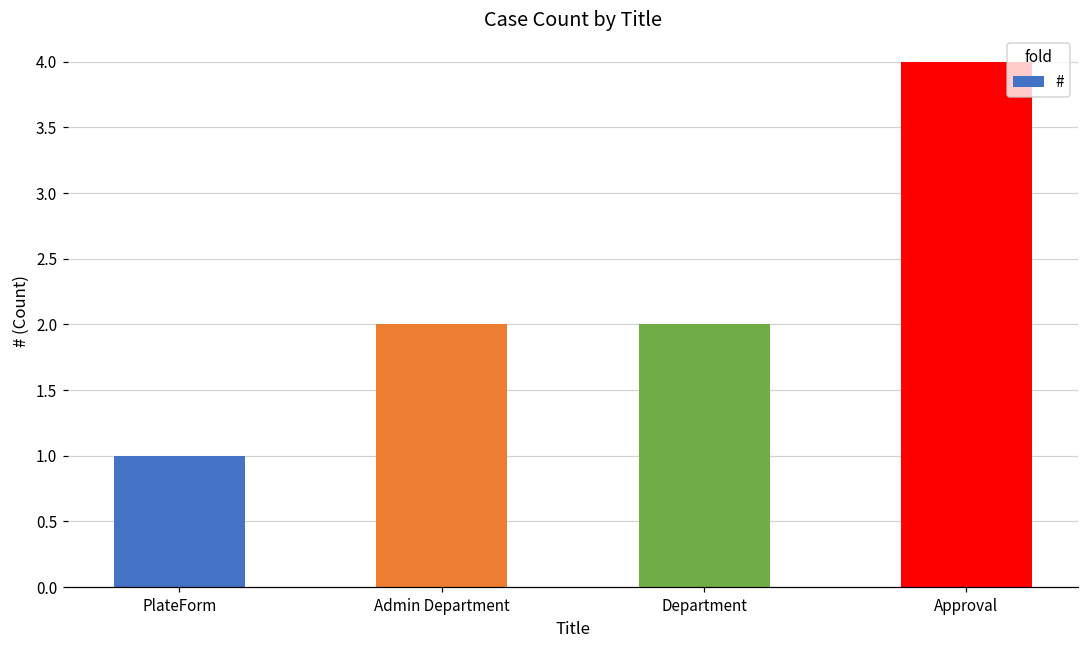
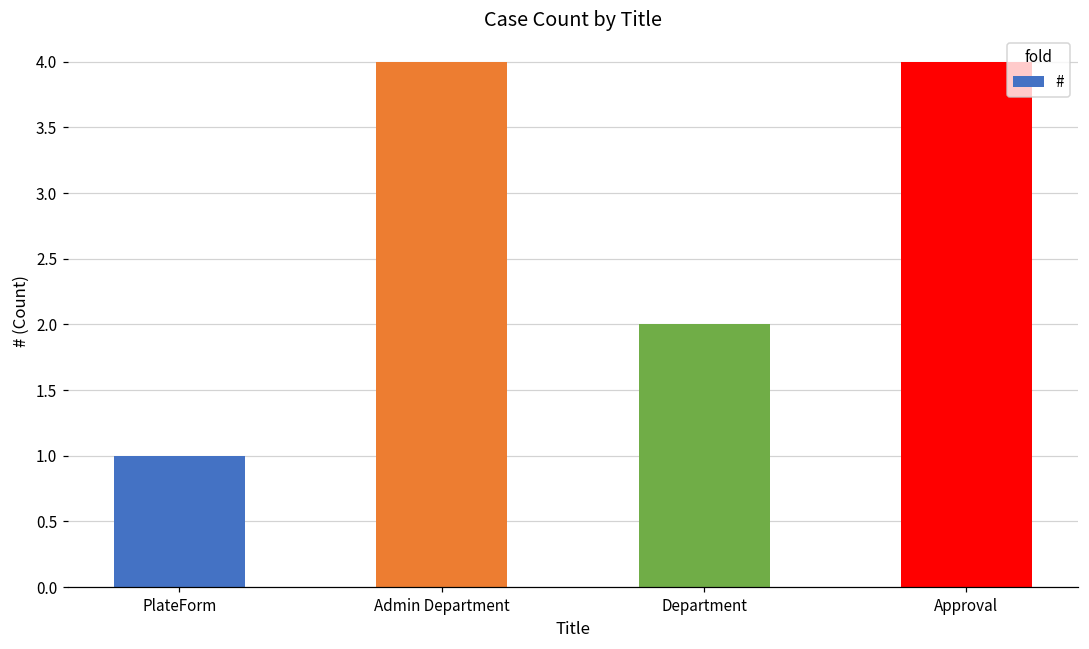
  {
    "PlateForm": 1,
-   "Admin Department": 2,
+   "Admin Department": 4,
    "Department": 2,
    "Approval": 4
  }
